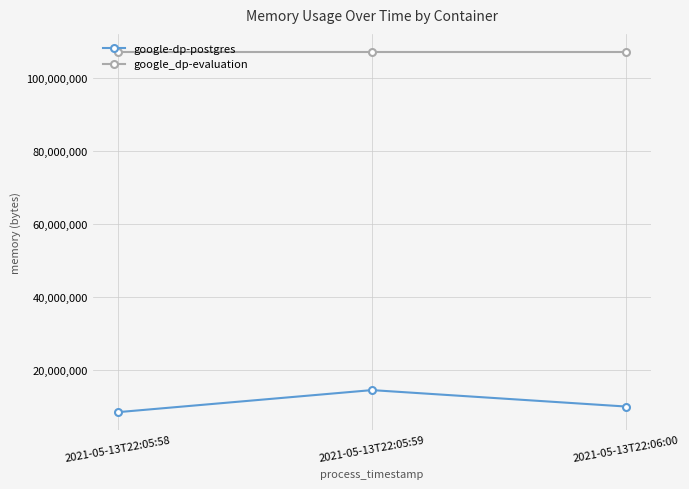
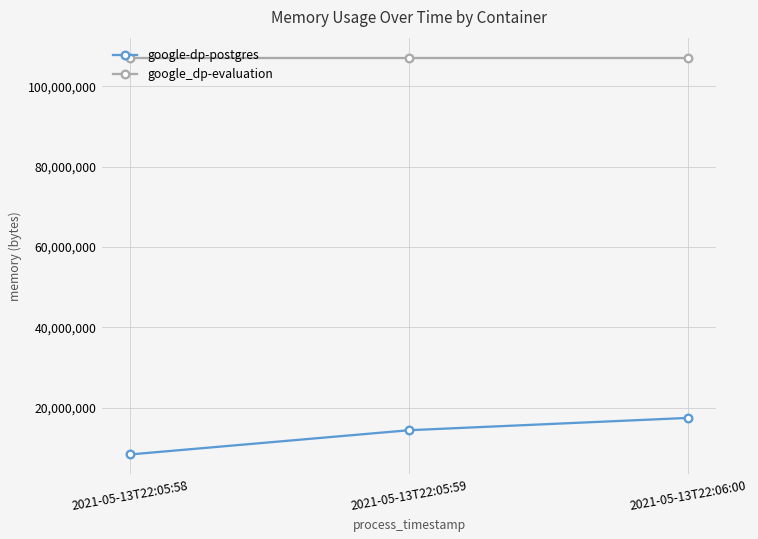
  {
    "google-dp-postgres": {
      "2021-05-13T22:05:58": "8,000,000",
      "2021-05-13T22:05:59": "14,000,000",
-     "2021-05-13T22:06:00": "10,000,000"
+     "2021-05-13T22:06:00": "17,000,000"
    },
    "google_dp-evaluation": {
      "2021-05-13T22:05:58": "107,000,000",
      "2021-05-13T22:05:59": "107,000,000",
      "2021-05-13T22:06:00": "107,000,000"
    }
  }
